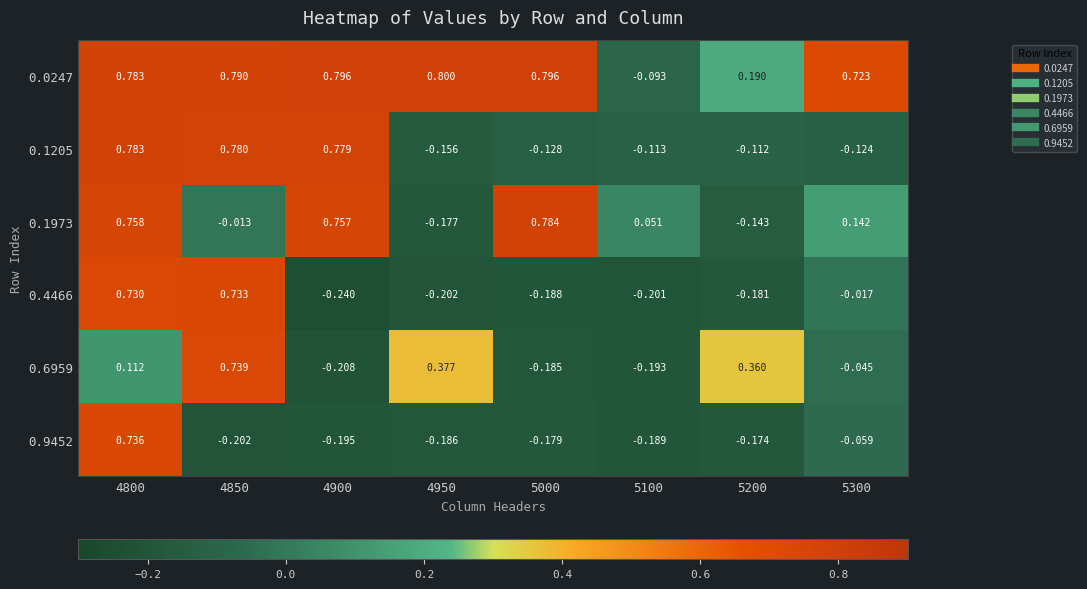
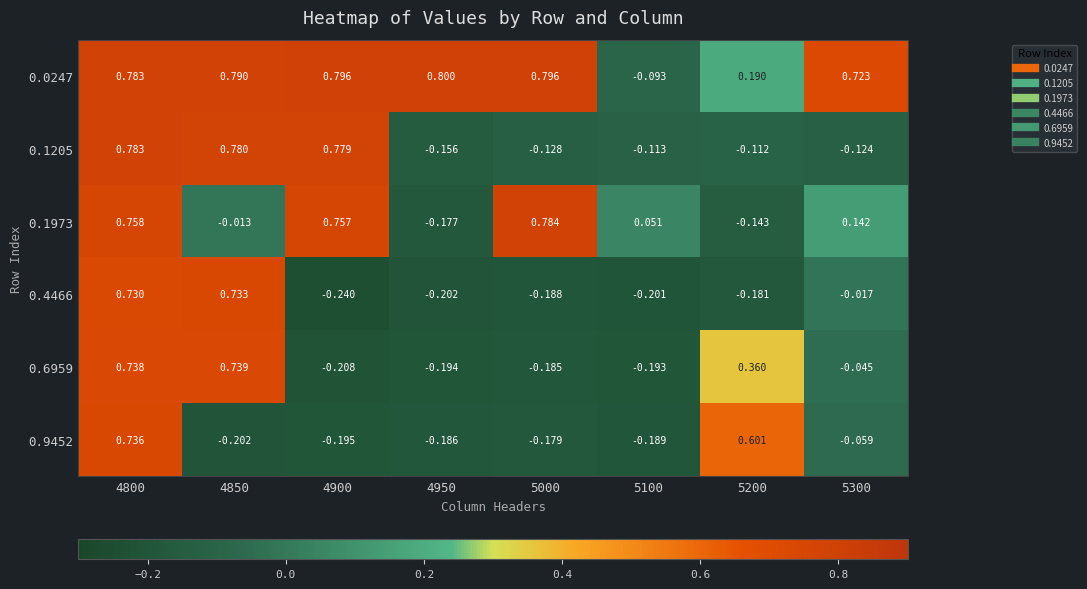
  {
    "0.0247": {
      "4800": 0.783,
      "4850": 0.790,
      "4900": 0.796,
      "4950": 0.800,
      "5000": 0.796,
      "5100": -0.093,
      "5200": 0.190,
      "5300": 0.723
    },
    "0.1205": {
      "4800": 0.783,
      "4850": 0.780,
      "4900": 0.779,
      "4950": -0.156,
      "5000": -0.128,
      "5100": -0.113,
      "5200": -0.112,
      "5300": -0.124
    },
    "0.1973": {
      "4800": 0.758,
      "4850": -0.013,
      "4900": 0.757,
      "4950": -0.177,
      "5000": 0.784,
      "5100": 0.051,
      "5200": -0.143,
      "5300": 0.142
    },
    "0.4466": {
      "4800": 0.730,
      "4850": 0.733,
      "4900": -0.240,
      "4950": -0.202,
      "5000": -0.188,
      "5100": -0.201,
      "5200": -0.181,
      "5300": -0.017
    },
    "0.6959": {
-     "4800": 0.112,
+     "4800": 0.738,
      "4850": 0.739,
      "4900": -0.208,
-     "4950": 0.377,
+     "4950": -0.194,
      "5000": -0.185,
      "5100": -0.193,
      "5200": 0.360,
      "5300": -0.045
    },
    "0.9452": {
      "4800": 0.736,
      "4850": -0.202,
      "4900": -0.195,
      "4950": -0.186,
      "5000": -0.179,
      "5100": -0.189,
-     "5200": -0.174,
+     "5200": 0.601,
      "5300": -0.059
    }
  }
